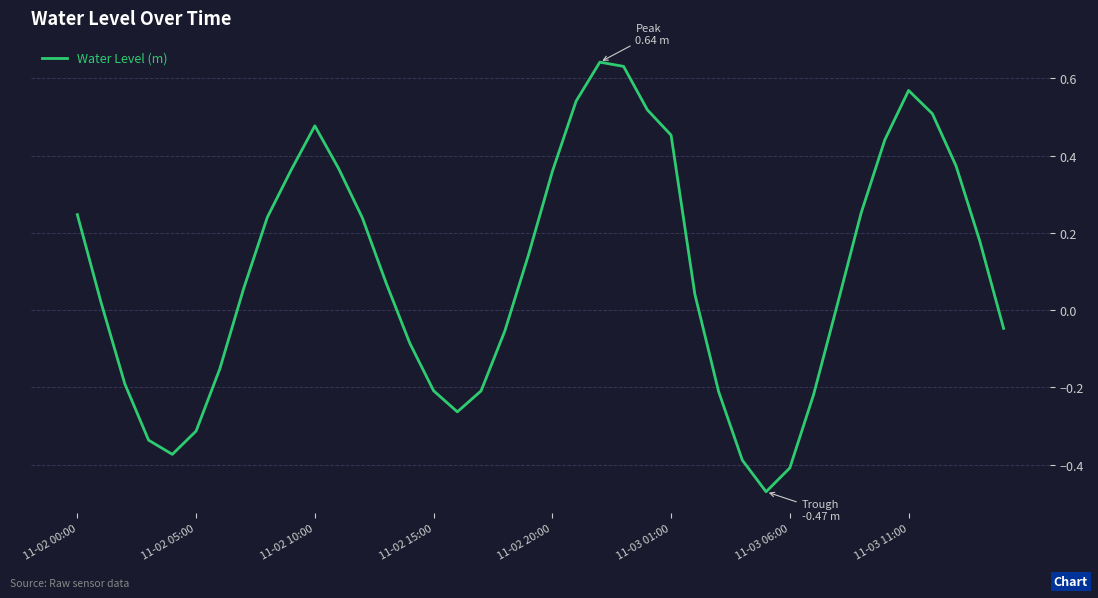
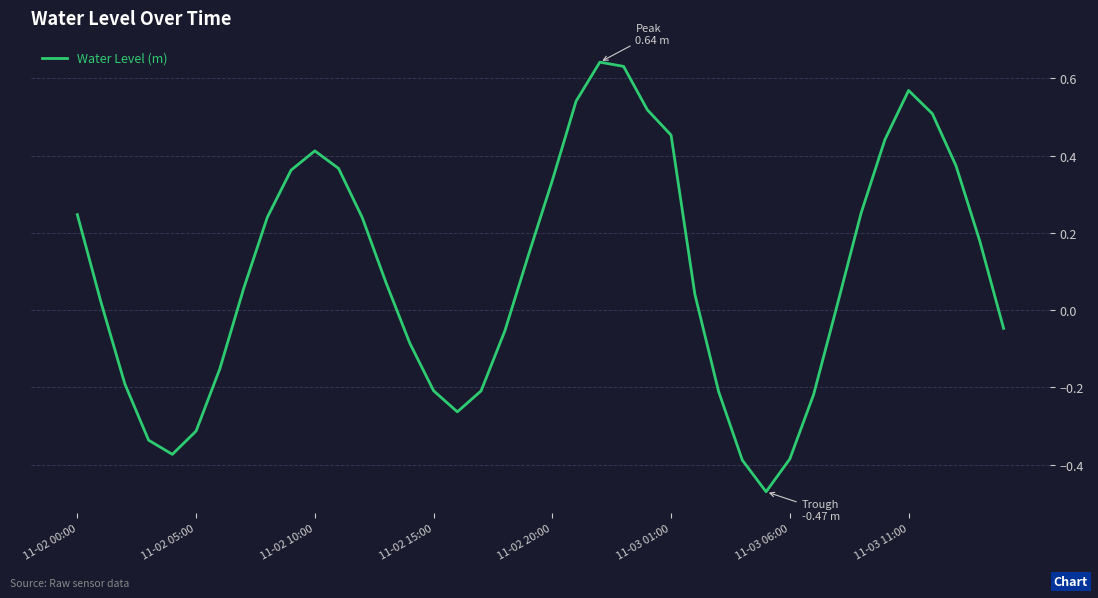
  {
    "11-02 00:00": 0.25,
    "11-02 05:00": -0.31,
-   "11-02 10:00": 0.48,
+   "11-02 10:00": 0.41,
    "11-02 15:00": -0.21,
-   "11-02 20:00": 0.36,
+   "11-02 20:00": 0.34,
    "11-03 01:00": 0.45,
-   "11-03 06:00": -0.41,
+   "11-03 06:00": -0.39,
    "11-03 11:00": 0.57
  }
